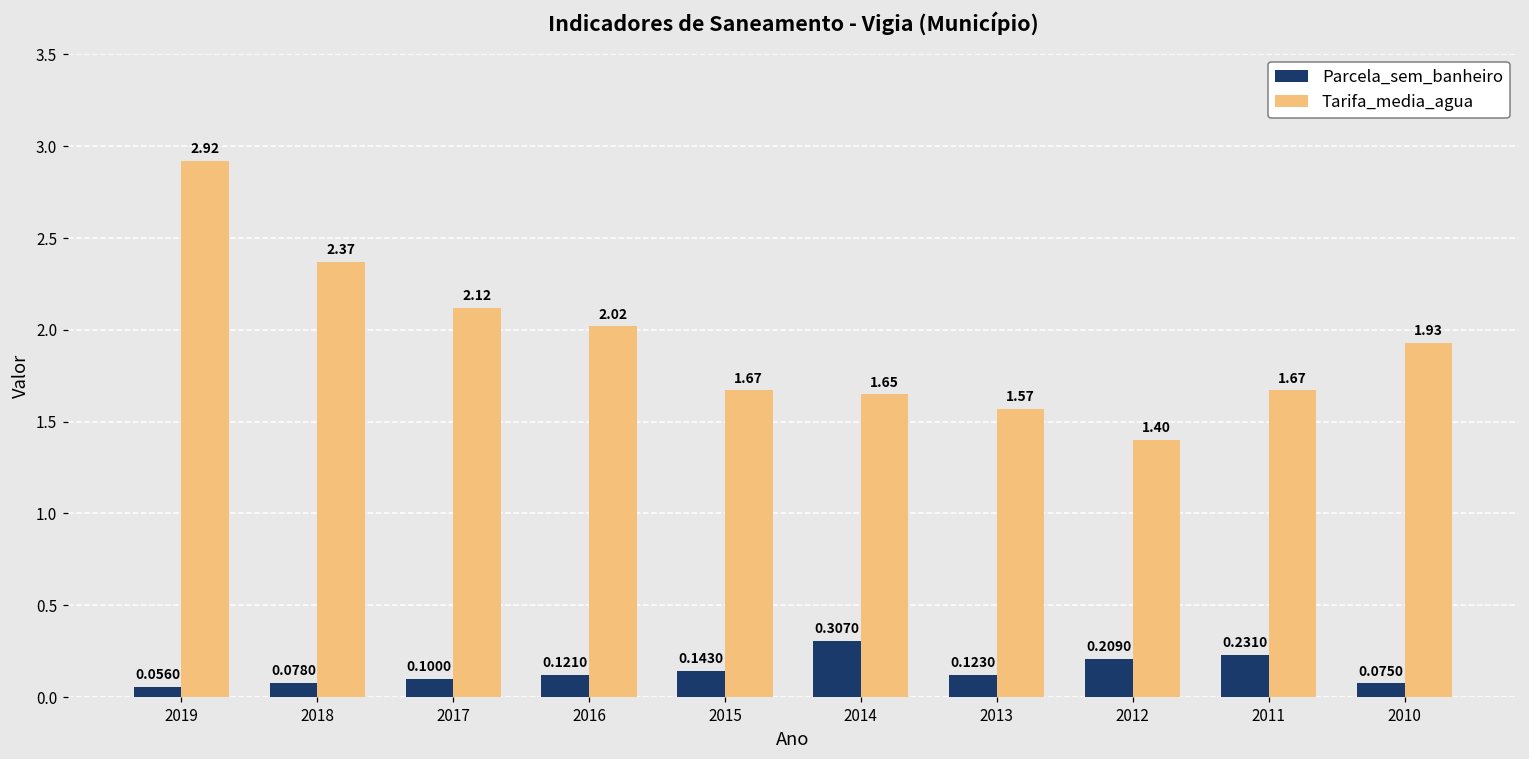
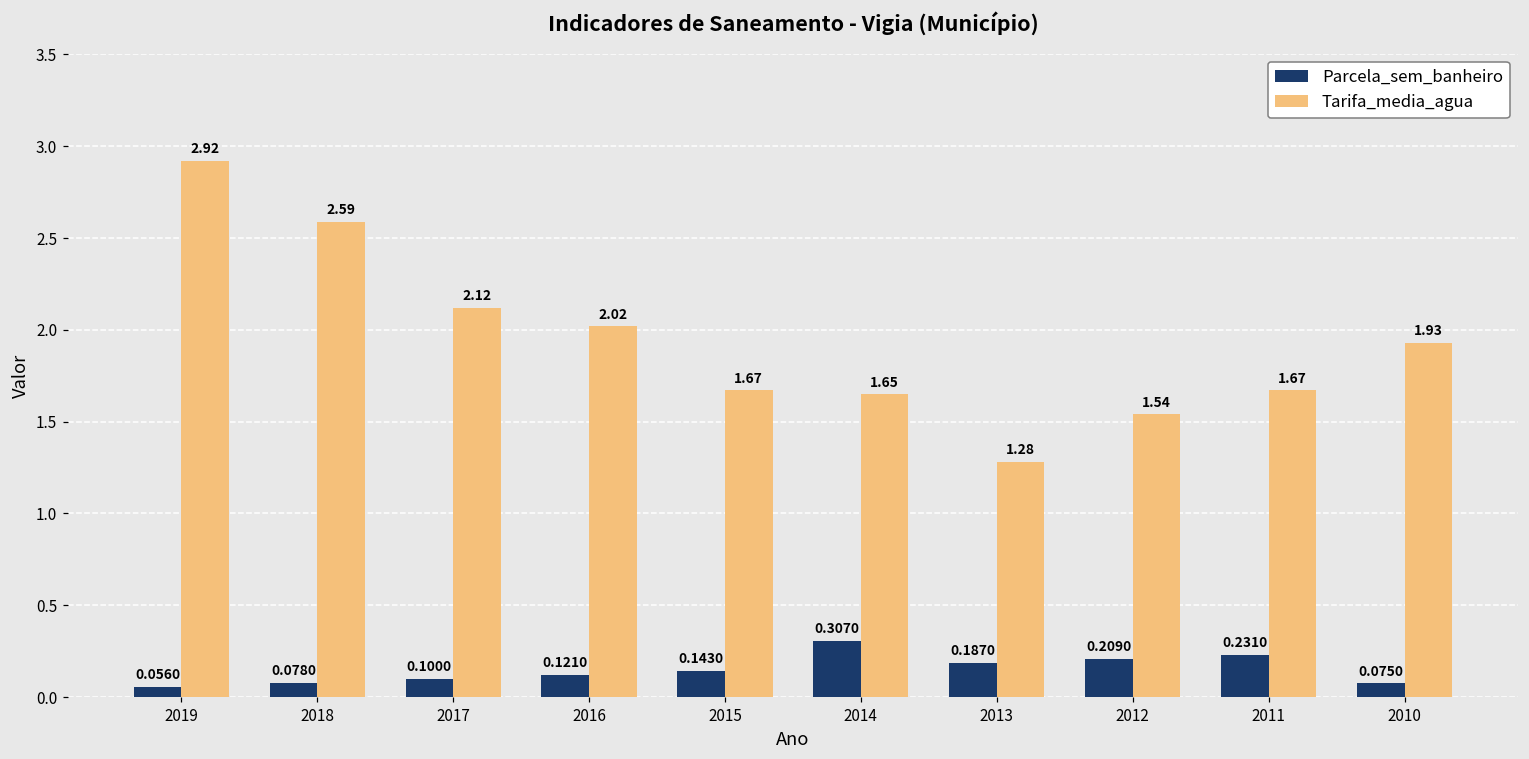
  {
    "Parcela_sem_banheiro": {
      "2019": 0.0560,
      "2018": 0.0780,
      "2017": 0.1000,
      "2016": 0.1210,
      "2015": 0.1430,
      "2014": 0.3070,
-     "2013": 0.1230,
+     "2013": 0.1870,
      "2012": 0.2090,
      "2011": 0.2310,
      "2010": 0.0750
    },
    "Tarifa_media_agua": {
      "2019": 2.92,
-     "2018": 2.37,
+     "2018": 2.59,
      "2017": 2.12,
      "2016": 2.02,
      "2015": 1.67,
      "2014": 1.65,
-     "2013": 1.57,
-     "2012": 1.40,
+     "2013": 1.28,
+     "2012": 1.54,
      "2011": 1.67,
      "2010": 1.93
    }
  }
